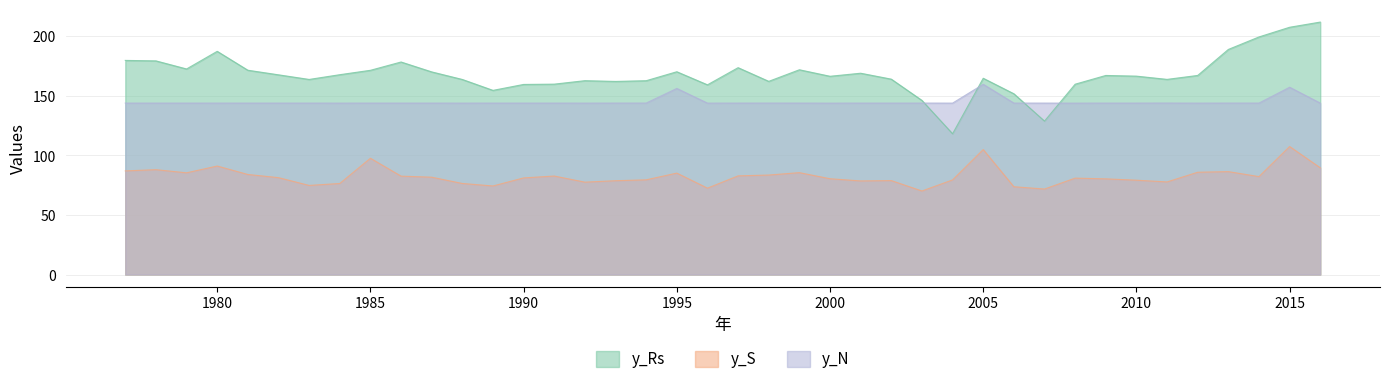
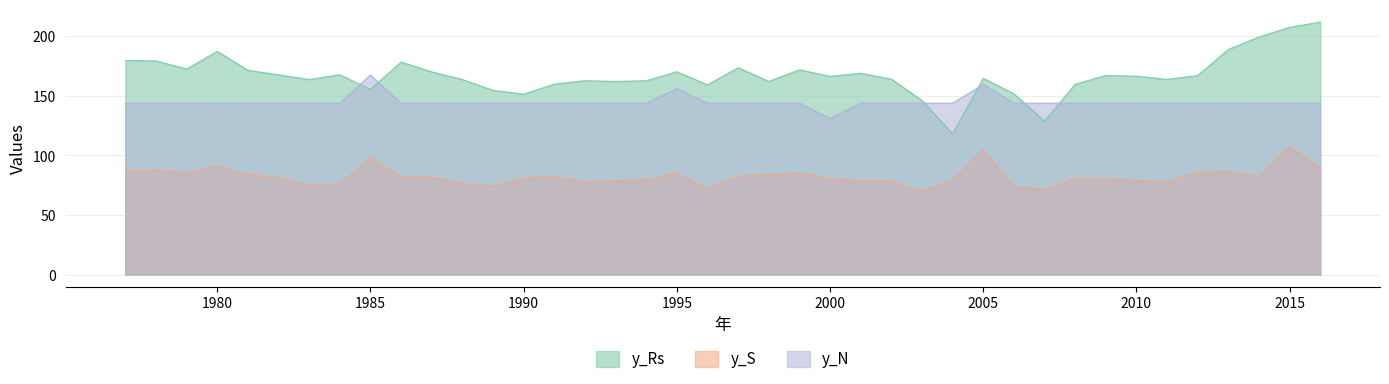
  {
    "y_Rs": {
      "1980": 187,
-     "1985": 172,
-     "1990": 160,
+     "1985": 156,
+     "1990": 152,
      "1995": 170,
      "2000": 167,
      "2005": 165,
      "2010": 167,
      "2015": 208
    },
    "y_S": {
      "1980": 91,
      "1985": 98,
      "1990": 81,
      "1995": 85,
      "2000": 80,
      "2005": 105,
      "2010": 79,
      "2015": 108
    },
    "y_N": {
      "1980": 144,
-     "1985": 144,
+     "1985": 168,
      "1990": 144,
      "1995": 156,
-     "2000": 144,
+     "2000": 131,
      "2005": 160,
      "2010": 144,
-     "2015": 157
+     "2015": 144
    }
  }
